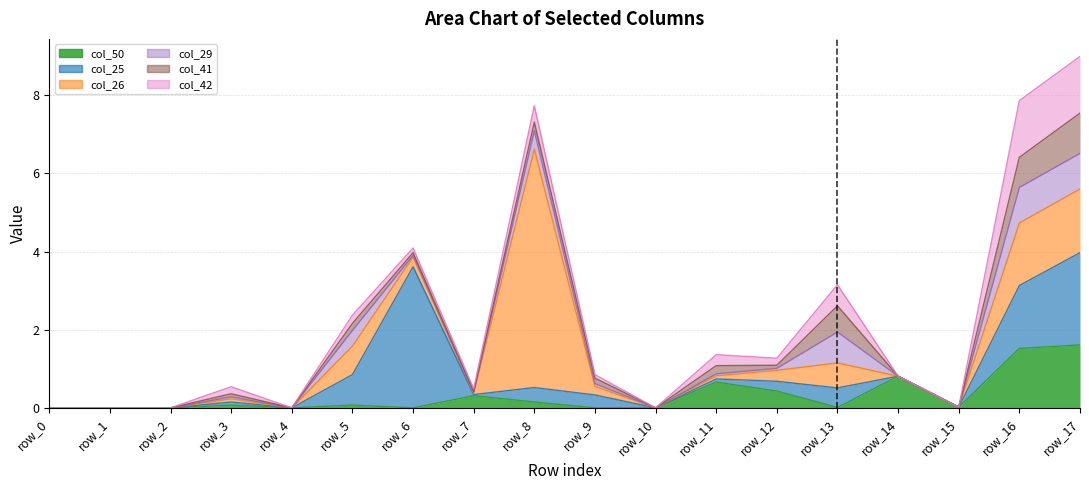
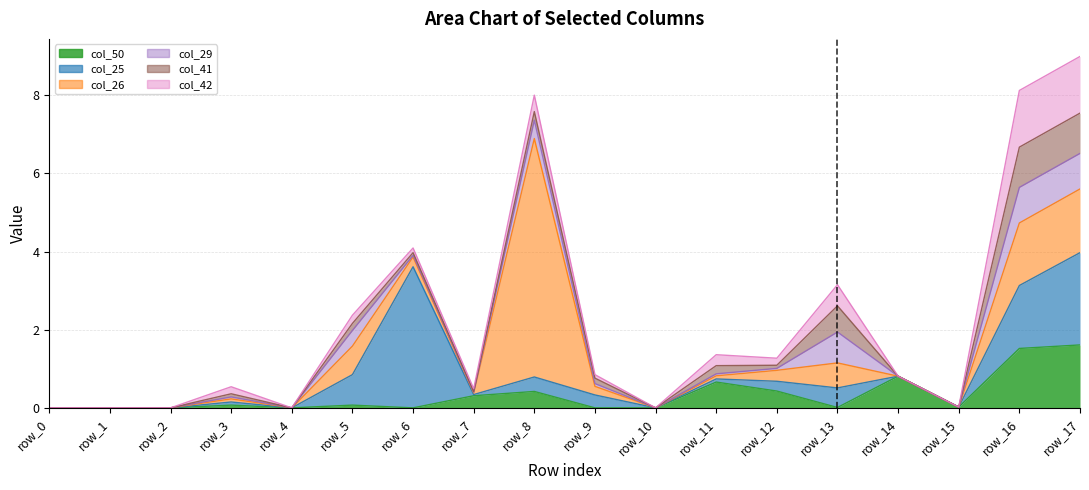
  {
    "col_50": {
      "row_3": 0.1,
      "row_5": 0.1,
      "row_6": 0.0,
-     "row_8": 0.2,
+     "row_8": 0.4,
      "row_9": 0.0,
      "row_11": 0.7,
      "row_12": 0.4,
      "row_13": 0.0,
      "row_16": 1.5,
      "row_17": 1.6
    },
    "col_25": {
      "row_3": 0.1,
      "row_5": 0.8,
      "row_6": 3.6,
      "row_8": 0.4,
      "row_9": 0.3,
      "row_11": 0.1,
      "row_12": 0.2,
      "row_13": 0.5,
      "row_16": 1.6,
      "row_17": 2.4
    },
    "col_26": {
      "row_5": 0.7,
      "row_8": 6.1,
      "row_9": 0.2,
      "row_13": 0.6,
      "row_16": 1.6,
      "row_17": 1.6
    },
    "col_41": {
      "row_3": 0.1,
      "row_5": 0.2,
      "row_6": 0.1,
      "row_8": 0.2,
      "row_9": 0.1,
      "row_11": 0.2,
      "row_12": 0.1,
      "row_13": 0.7,
-     "row_16": 0.8,
+     "row_16": 1.0,
      "row_17": 1.0
    }
  }
